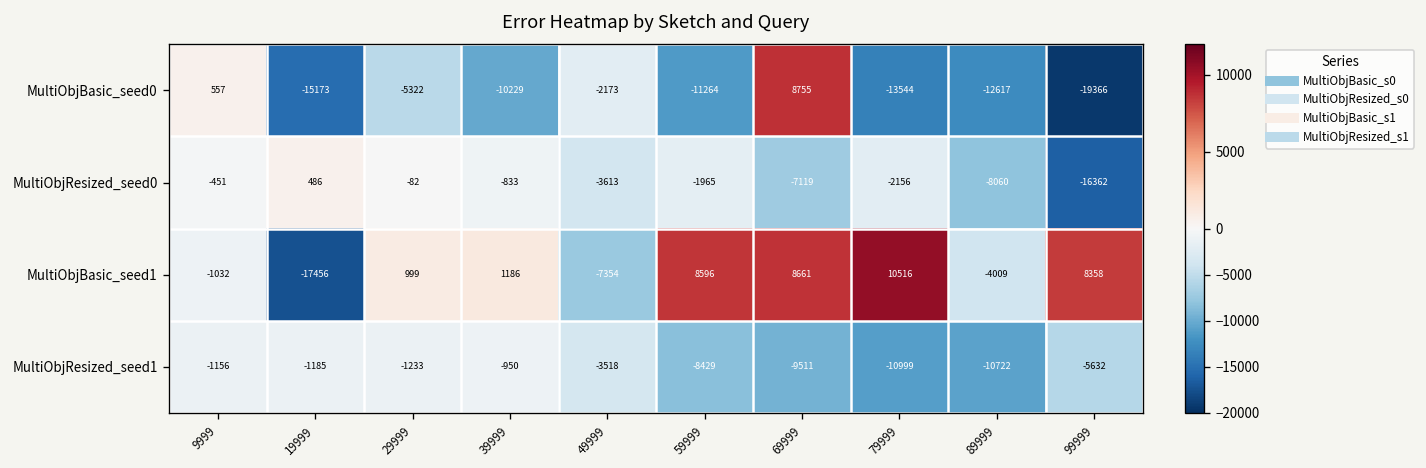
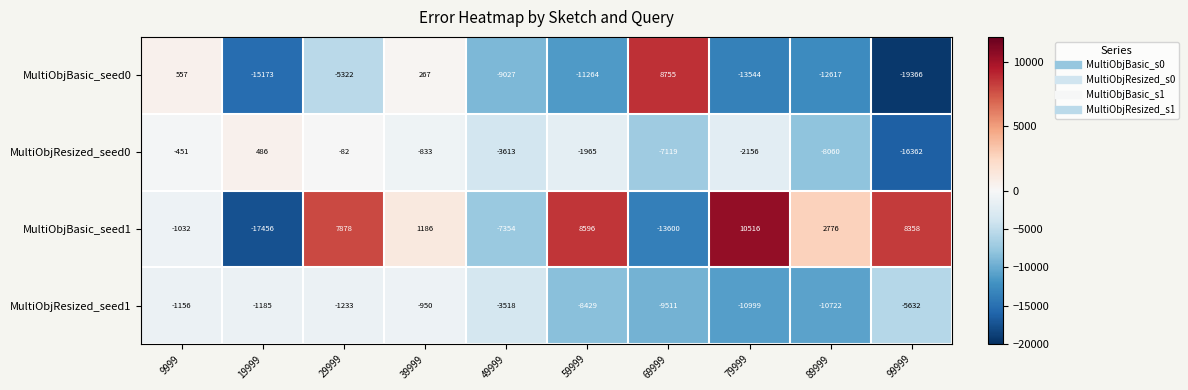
  {
    "MultiObjBasic_seed0": {
      "9999": 557,
      "19999": -15173,
      "29999": -5322,
-     "39999": -10229,
-     "49999": -2173,
+     "39999": 267,
+     "49999": -9027,
      "59999": -11264,
      "69999": 8755,
      "79999": -13544,
      "89999": -12617,
      "99999": -19366
    },
    "MultiObjResized_seed0": {
      "9999": -451,
      "19999": 486,
      "29999": -82,
      "39999": -833,
      "49999": -3613,
      "59999": -1965,
      "69999": -7119,
      "79999": -2156,
      "89999": -8060,
      "99999": -16362
    },
    "MultiObjBasic_seed1": {
      "9999": -1032,
      "19999": -17456,
-     "29999": 999,
+     "29999": 7878,
      "39999": 1186,
      "49999": -7354,
      "59999": 8596,
-     "69999": 8661,
+     "69999": -13600,
      "79999": 10516,
-     "89999": -4009,
+     "89999": 2776,
      "99999": 8358
    },
    "MultiObjResized_seed1": {
      "9999": -1156,
      "19999": -1185,
      "29999": -1233,
      "39999": -950,
      "49999": -3518,
      "59999": -8429,
      "69999": -9511,
      "79999": -10999,
      "89999": -10722,
      "99999": -5632
    }
  }
